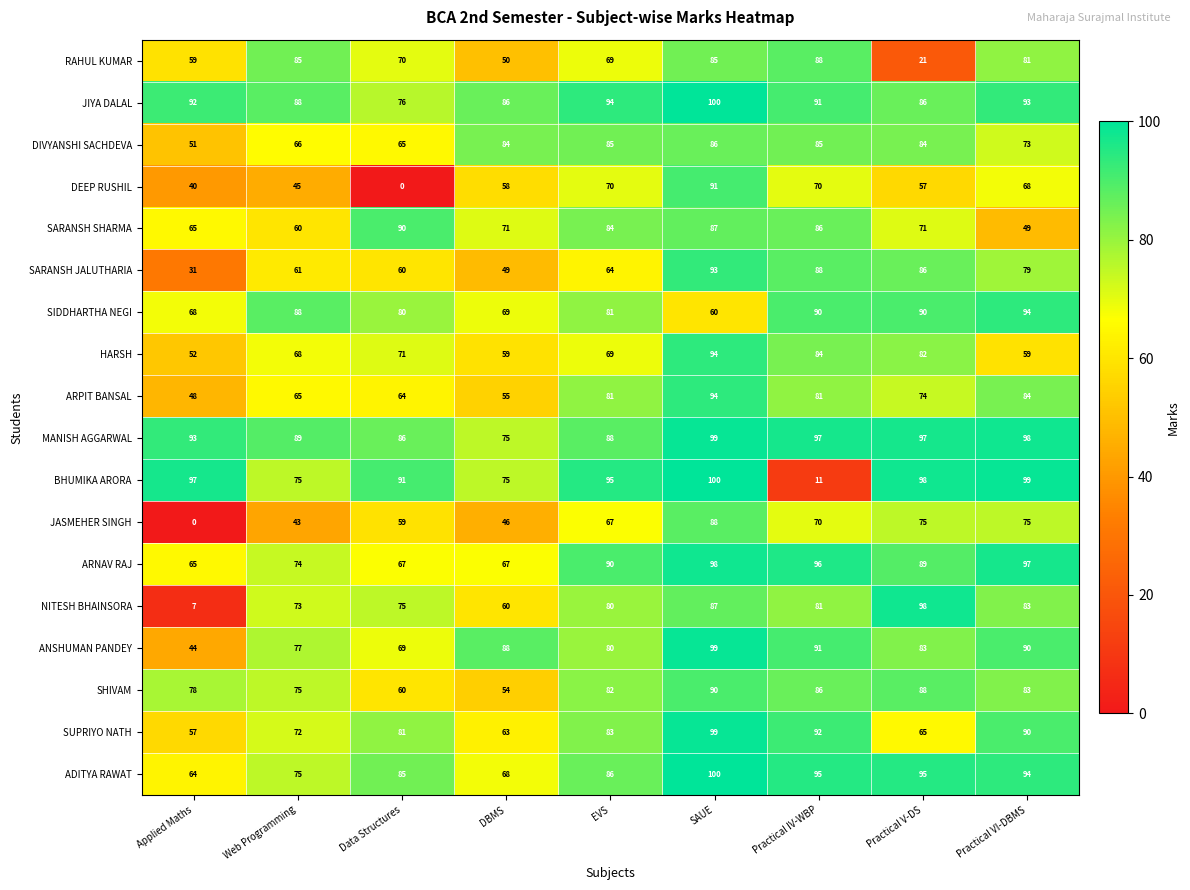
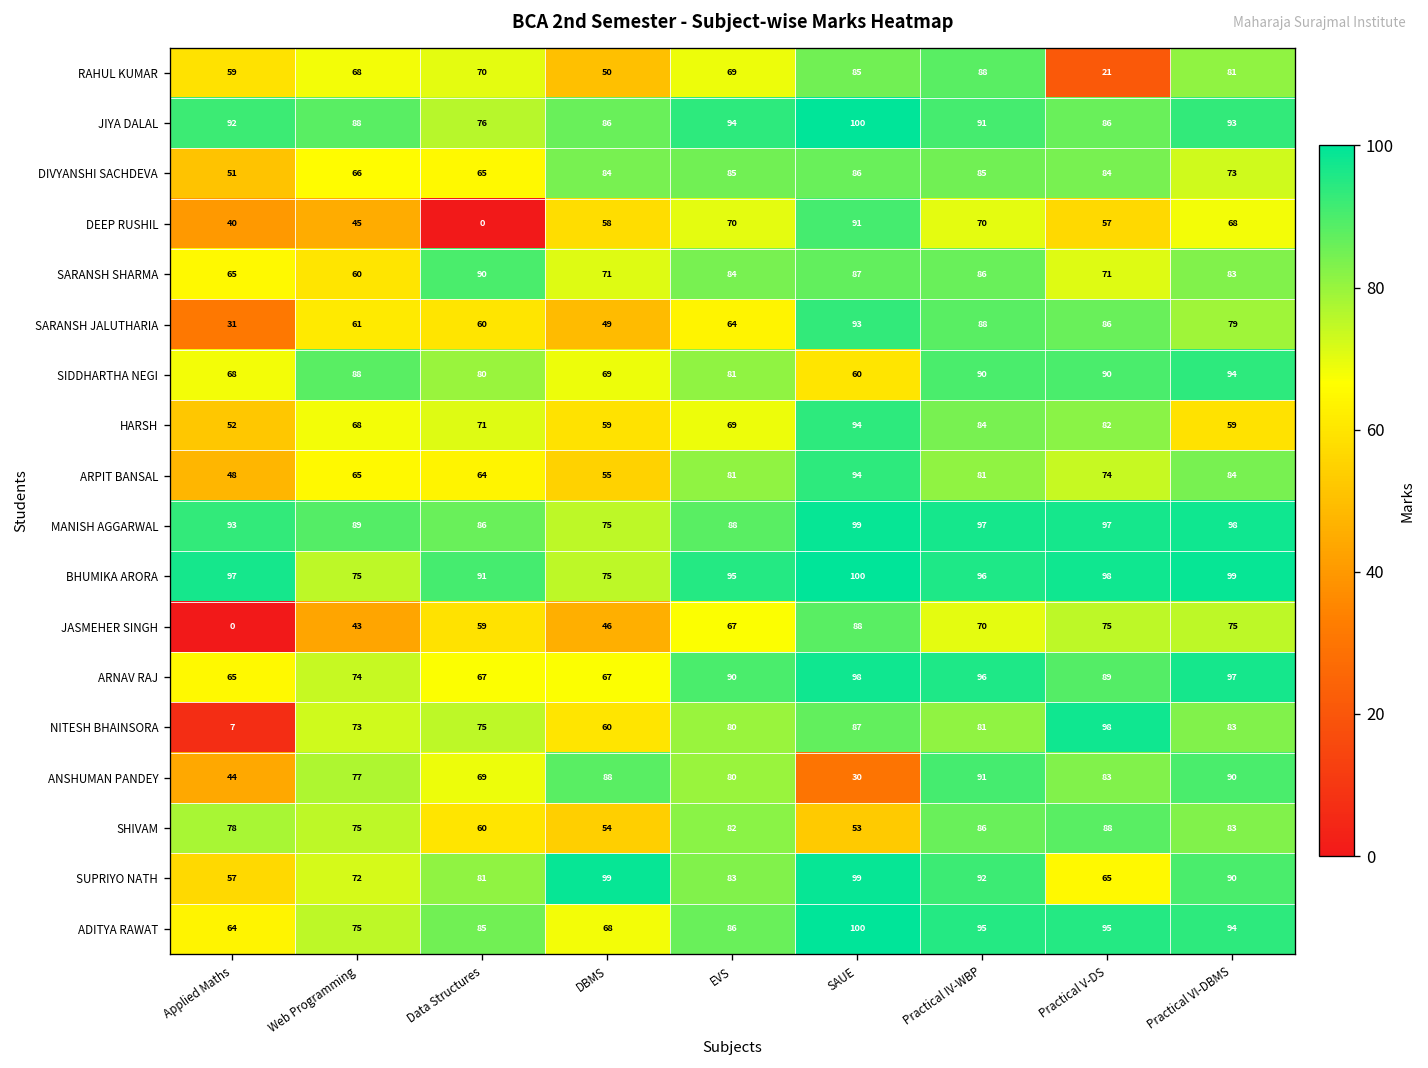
  {
    "RAHUL KUMAR": {
      "Applied Maths": 59,
-     "Web Programming": 85,
+     "Web Programming": 68,
      "Data Structures": 70,
      "DBMS": 50,
      "EVS": 69,
      "SAUE": 85,
      "Practical IV-WBP": 88,
      "Practical V-DS": 21,
      "Practical VI-DBMS": 81
    },
    "JIYA DALAL": {
      "Applied Maths": 92,
      "Web Programming": 88,
      "Data Structures": 76,
      "DBMS": 86,
      "EVS": 94,
      "SAUE": 100,
      "Practical IV-WBP": 91,
      "Practical V-DS": 86,
      "Practical VI-DBMS": 93
    },
    "DIVYANSHI SACHDEVA": {
      "Applied Maths": 51,
      "Web Programming": 66,
      "Data Structures": 65,
      "DBMS": 84,
      "EVS": 85,
      "SAUE": 86,
      "Practical IV-WBP": 85,
      "Practical V-DS": 84,
      "Practical VI-DBMS": 73
    },
    "DEEP RUSHIL": {
      "Applied Maths": 40,
      "Web Programming": 45,
      "Data Structures": 0,
      "DBMS": 58,
      "EVS": 70,
      "SAUE": 91,
      "Practical IV-WBP": 70,
      "Practical V-DS": 57,
      "Practical VI-DBMS": 68
    },
    "SARANSH SHARMA": {
      "Applied Maths": 65,
      "Web Programming": 60,
      "Data Structures": 90,
      "DBMS": 71,
      "EVS": 84,
      "SAUE": 87,
      "Practical IV-WBP": 86,
      "Practical V-DS": 71,
-     "Practical VI-DBMS": 49
+     "Practical VI-DBMS": 83
    },
    "SARANSH JALUTHARIA": {
      "Applied Maths": 31,
      "Web Programming": 61,
      "Data Structures": 60,
      "DBMS": 49,
      "EVS": 64,
      "SAUE": 93,
      "Practical IV-WBP": 88,
      "Practical V-DS": 86,
      "Practical VI-DBMS": 79
    },
    "SIDDHARTHA NEGI": {
      "Applied Maths": 68,
      "Web Programming": 88,
      "Data Structures": 80,
      "DBMS": 69,
      "EVS": 81,
      "SAUE": 60,
      "Practical IV-WBP": 90,
      "Practical V-DS": 90,
      "Practical VI-DBMS": 94
    },
    "HARSH": {
      "Applied Maths": 52,
      "Web Programming": 68,
      "Data Structures": 71,
      "DBMS": 59,
      "EVS": 69,
      "SAUE": 94,
      "Practical IV-WBP": 84,
      "Practical V-DS": 82,
      "Practical VI-DBMS": 59
    },
    "ARPIT BANSAL": {
      "Applied Maths": 48,
      "Web Programming": 65,
      "Data Structures": 64,
      "DBMS": 55,
      "EVS": 81,
      "SAUE": 94,
      "Practical IV-WBP": 81,
      "Practical V-DS": 74,
      "Practical VI-DBMS": 84
    },
    "MANISH AGGARWAL": {
      "Applied Maths": 93,
      "Web Programming": 89,
      "Data Structures": 86,
      "DBMS": 75,
      "EVS": 88,
      "SAUE": 99,
      "Practical IV-WBP": 97,
      "Practical V-DS": 97,
      "Practical VI-DBMS": 98
    },
    "BHUMIKA ARORA": {
      "Applied Maths": 97,
      "Web Programming": 75,
      "Data Structures": 91,
      "DBMS": 75,
      "EVS": 95,
      "SAUE": 100,
-     "Practical IV-WBP": 11,
+     "Practical IV-WBP": 96,
      "Practical V-DS": 98,
      "Practical VI-DBMS": 99
    },
    "JASMEHER SINGH": {
      "Applied Maths": 0,
      "Web Programming": 43,
      "Data Structures": 59,
      "DBMS": 46,
      "EVS": 67,
      "SAUE": 88,
      "Practical IV-WBP": 70,
      "Practical V-DS": 75,
      "Practical VI-DBMS": 75
    },
    "ARNAV RAJ": {
      "Applied Maths": 65,
      "Web Programming": 74,
      "Data Structures": 67,
      "DBMS": 67,
      "EVS": 90,
      "SAUE": 98,
      "Practical IV-WBP": 96,
      "Practical V-DS": 89,
      "Practical VI-DBMS": 97
    },
    "NITESH BHAINSORA": {
      "Applied Maths": 7,
      "Web Programming": 73,
      "Data Structures": 75,
      "DBMS": 60,
      "EVS": 80,
      "SAUE": 87,
      "Practical IV-WBP": 81,
      "Practical V-DS": 98,
      "Practical VI-DBMS": 83
    },
    "ANSHUMAN PANDEY": {
      "Applied Maths": 44,
      "Web Programming": 77,
      "Data Structures": 69,
      "DBMS": 88,
      "EVS": 80,
-     "SAUE": 99,
+     "SAUE": 30,
      "Practical IV-WBP": 91,
      "Practical V-DS": 83,
      "Practical VI-DBMS": 90
    },
    "SHIVAM": {
      "Applied Maths": 78,
      "Web Programming": 75,
      "Data Structures": 60,
      "DBMS": 54,
      "EVS": 82,
-     "SAUE": 90,
+     "SAUE": 53,
      "Practical IV-WBP": 86,
      "Practical V-DS": 88,
      "Practical VI-DBMS": 83
    },
    "SUPRIYO NATH": {
      "Applied Maths": 57,
      "Web Programming": 72,
      "Data Structures": 81,
-     "DBMS": 63,
+     "DBMS": 99,
      "EVS": 83,
      "SAUE": 99,
      "Practical IV-WBP": 92,
      "Practical V-DS": 65,
      "Practical VI-DBMS": 90
    },
    "ADITYA RAWAT": {
      "Applied Maths": 64,
      "Web Programming": 75,
      "Data Structures": 85,
      "DBMS": 68,
      "EVS": 86,
      "SAUE": 100,
      "Practical IV-WBP": 95,
      "Practical V-DS": 95,
      "Practical VI-DBMS": 94
    }
  }
